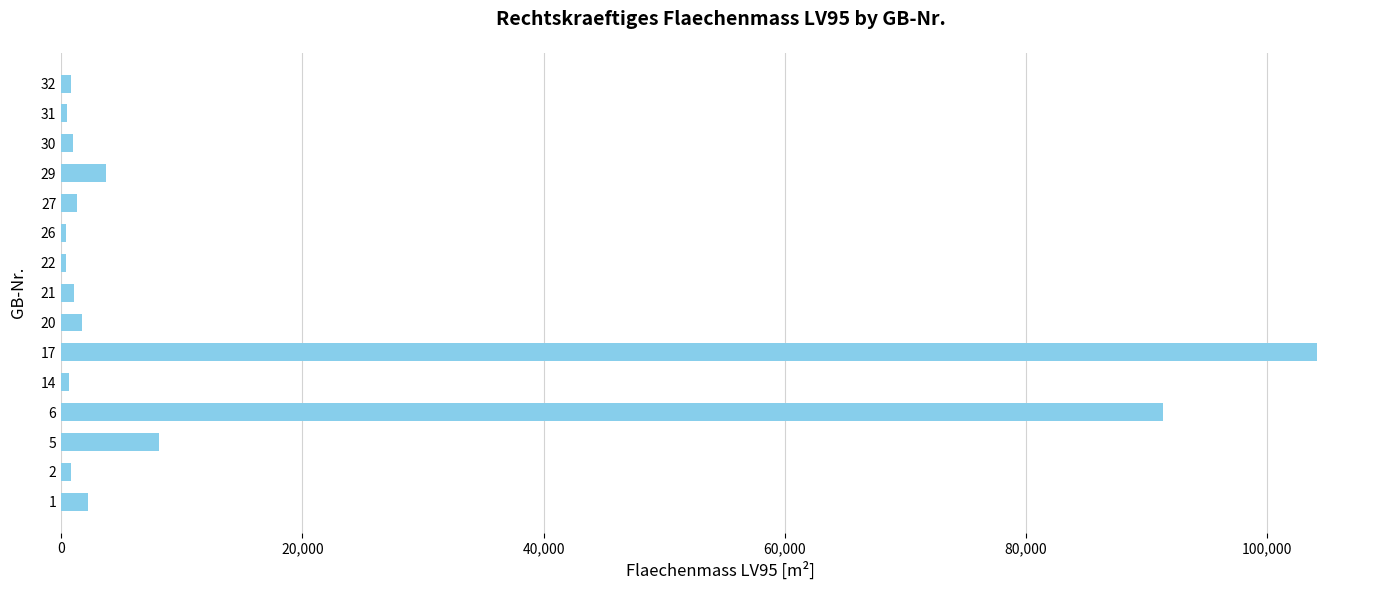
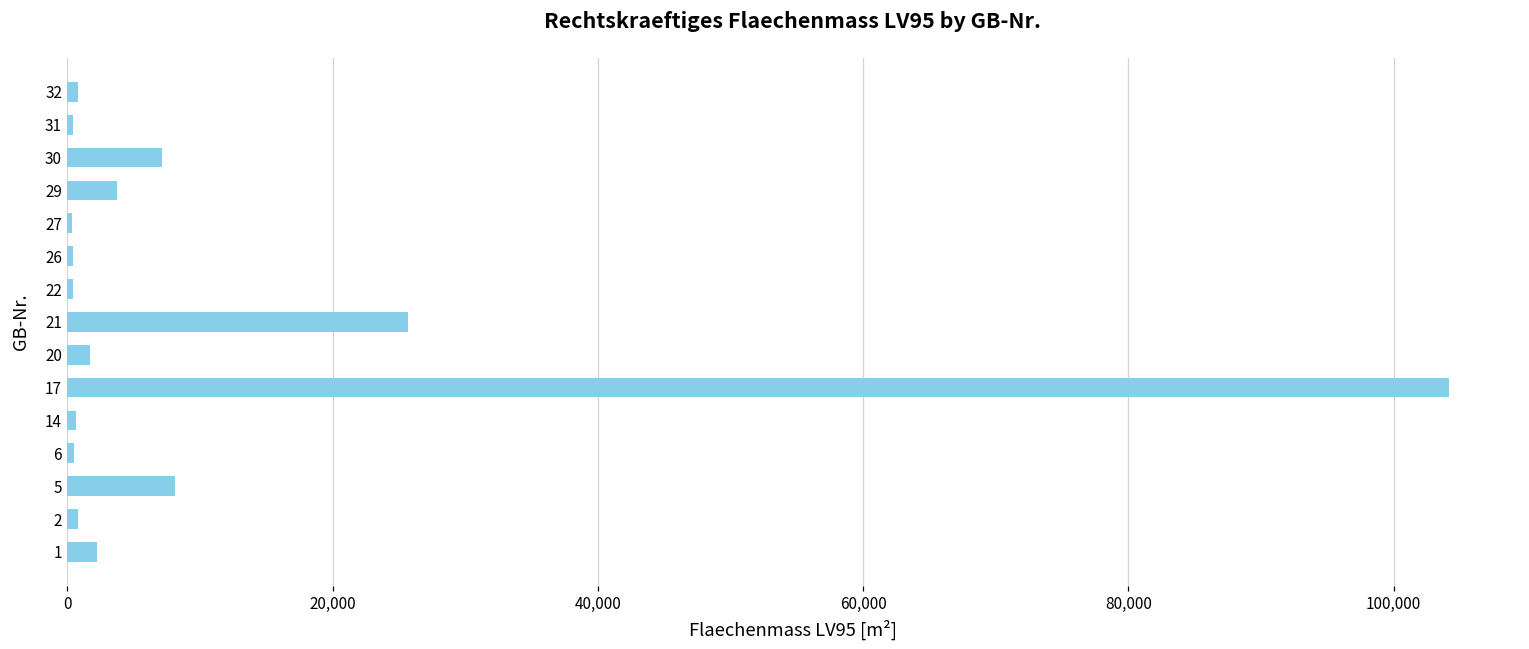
  {
    "32": "800",
    "31": "500",
-   "30": "1,000",
+   "30": "7,100",
    "29": "3,700",
-   "27": "1,300",
+   "27": "400",
    "26": "400",
    "22": "400",
-   "21": "1,100",
+   "21": "25,700",
    "20": "1,700",
    "17": "104,200",
    "14": "700",
-   "6": "91,400",
+   "6": "500",
    "5": "8,100",
    "2": "800",
    "1": "2,200"
  }
